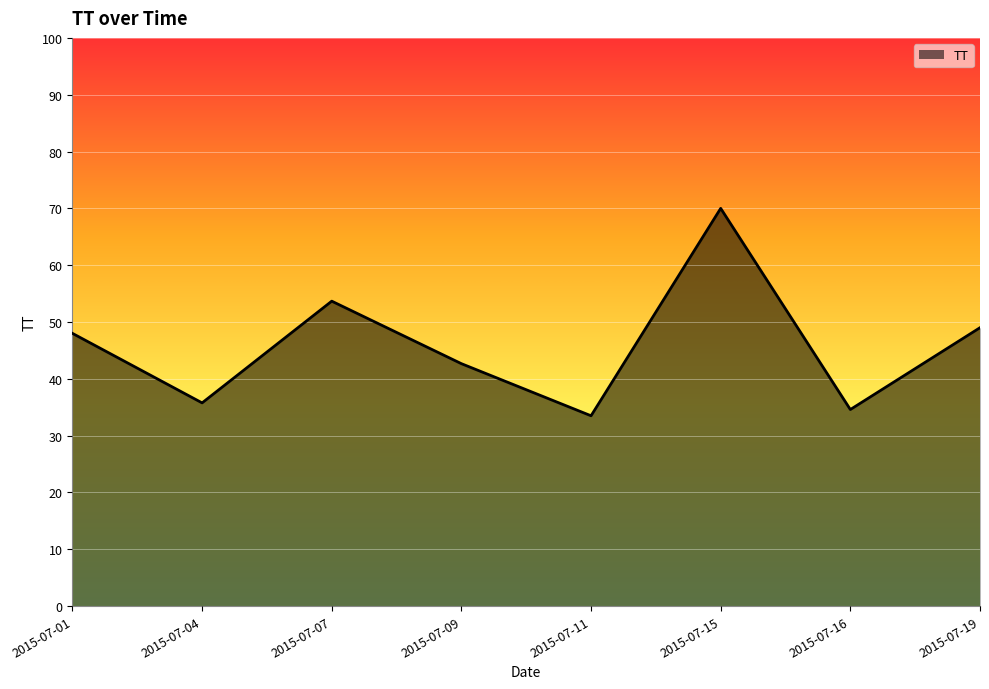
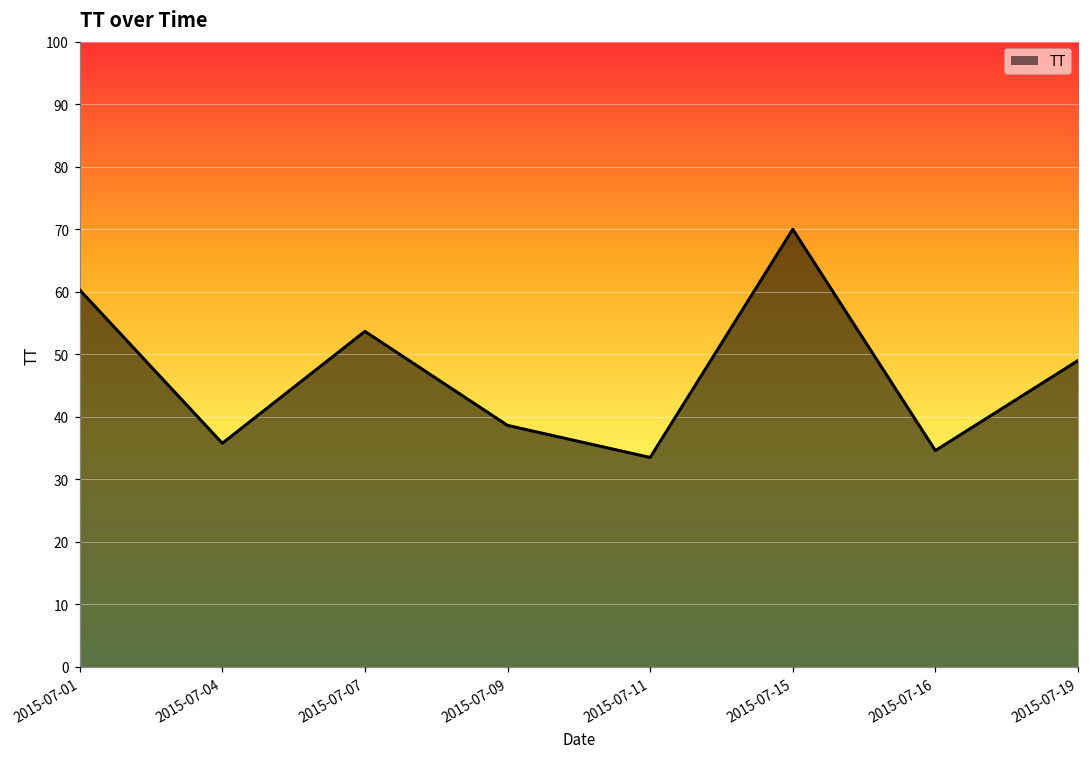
  {
-   "2015-07-01": 48,
+   "2015-07-01": 60,
    "2015-07-04": 36,
    "2015-07-07": 54,
-   "2015-07-09": 43,
+   "2015-07-09": 39,
    "2015-07-11": 34,
    "2015-07-15": 70,
    "2015-07-16": 35,
    "2015-07-19": 49
  }
